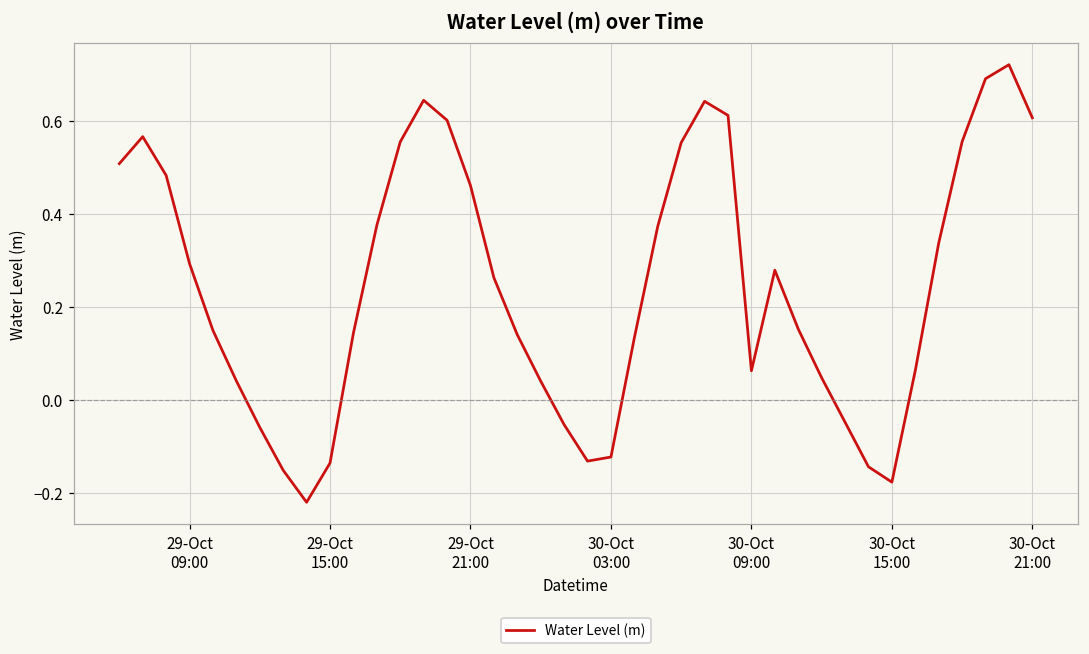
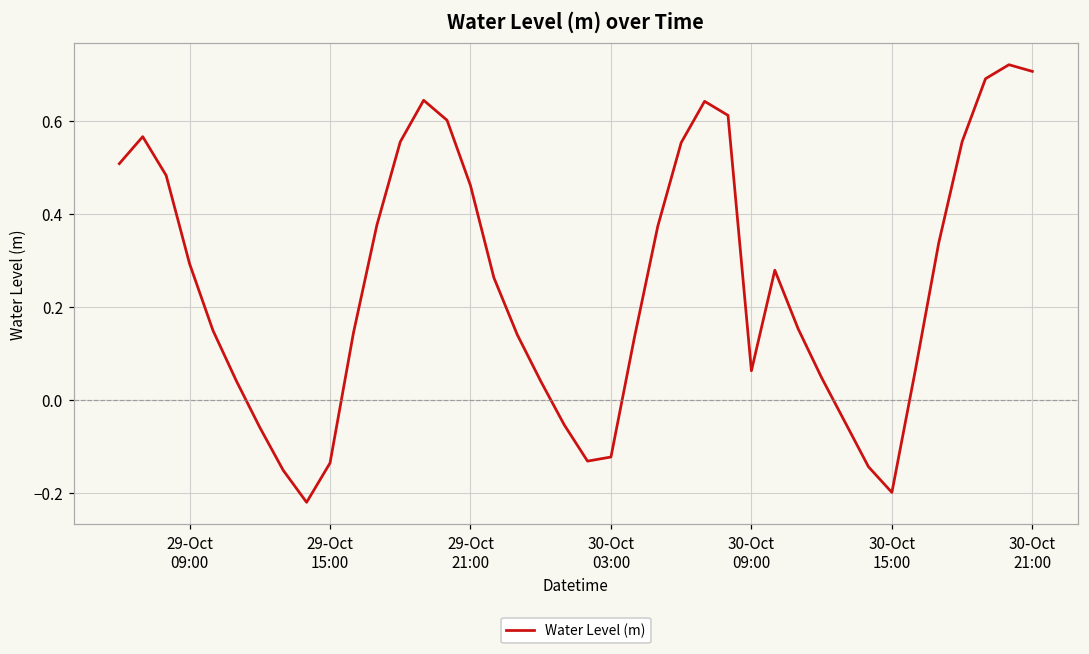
  {
    "29-Oct 09:00": 0.29,
    "29-Oct 15:00": -0.14,
    "29-Oct 21:00": 0.46,
    "30-Oct 03:00": -0.12,
    "30-Oct 09:00": 0.06,
-   "30-Oct 15:00": -0.18,
-   "30-Oct 21:00": 0.61
+   "30-Oct 15:00": -0.20,
+   "30-Oct 21:00": 0.71
  }
